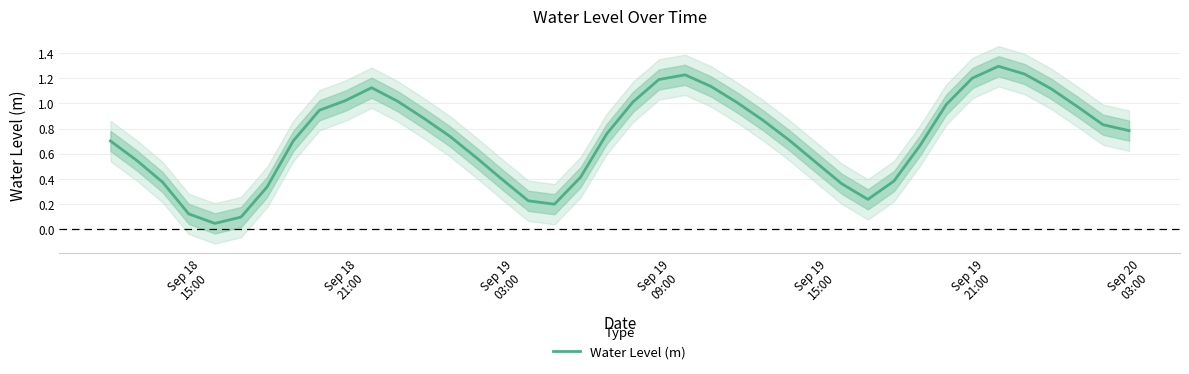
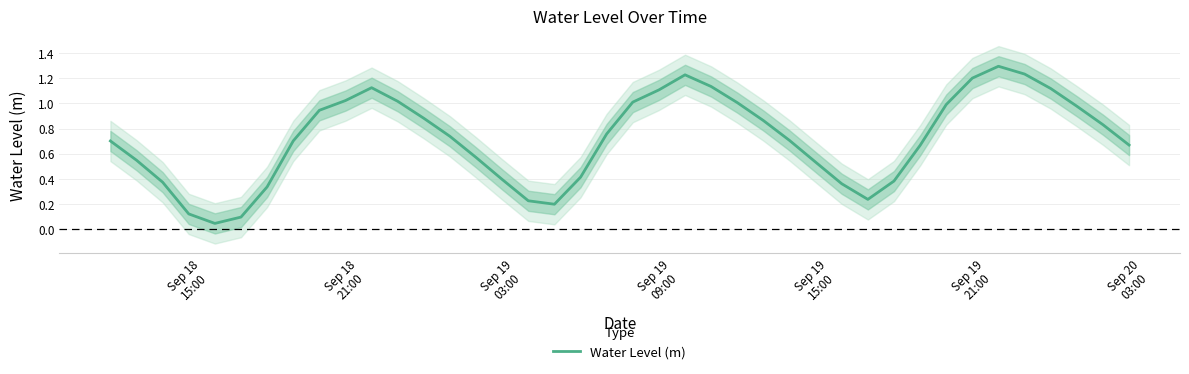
  {
    "Water Level (m)": {
      "Sep 18 15:00": 0.12,
      "Sep 18 21:00": 1.02,
      "Sep 19 03:00": 0.40,
-     "Sep 19 09:00": 1.19,
+     "Sep 19 09:00": 1.11,
      "Sep 19 15:00": 0.53,
      "Sep 19 21:00": 1.20,
-     "Sep 20 03:00": 0.78
+     "Sep 20 03:00": 0.67
    }
  }
